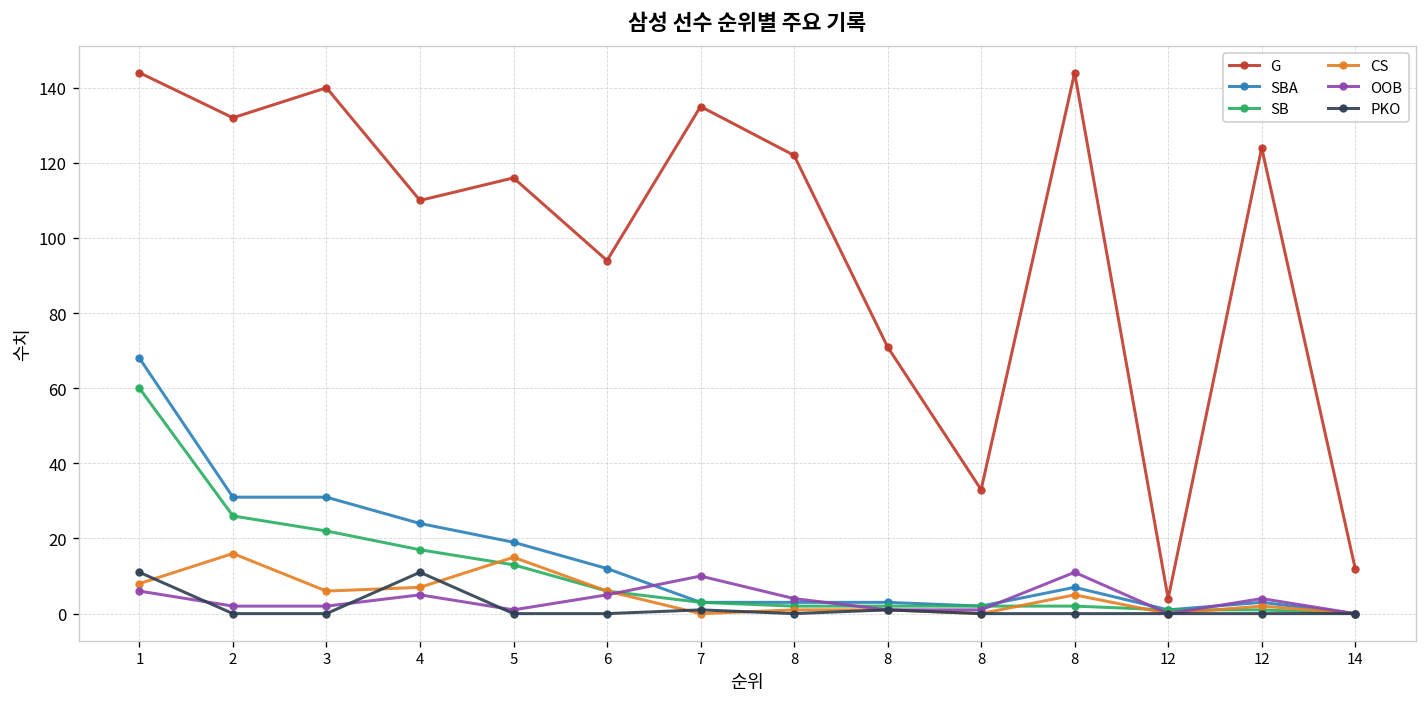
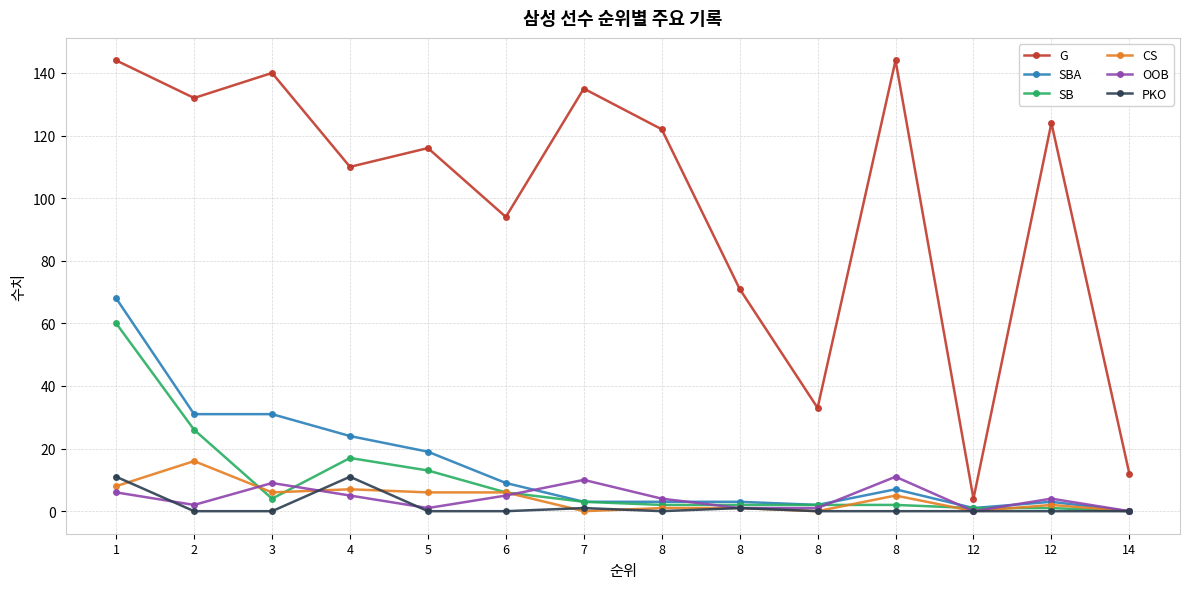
  {
    "G": {
      "1": 144,
      "2": 132,
      "3": 140,
      "4": 110,
      "5": 116,
      "6": 94,
      "7": 135,
      "14": 12
    },
    "SBA": {
      "1": 68,
      "2": 31,
      "3": 31,
      "4": 24,
      "5": 19,
-     "6": 12
+     "6": 9
    },
    "SB": {
      "1": 60,
      "2": 26,
-     "3": 22,
+     "3": 4,
      "4": 17,
      "5": 13
    },
    "CS": {
      "1": 8,
      "2": 16,
      "3": 6,
      "4": 7,
-     "5": 15,
+     "5": 6,
      "7": 0
    },
    "OOB": {
      "1": 6,
      "2": 2,
-     "3": 2,
+     "3": 9,
      "4": 5,
      "5": 1,
      "6": 5,
      "7": 10
    },
    "PKO": {
      "1": 11,
      "2": 0,
      "3": 0,
      "4": 11,
      "5": 0,
      "6": 0,
      "7": 1
    }
  }
